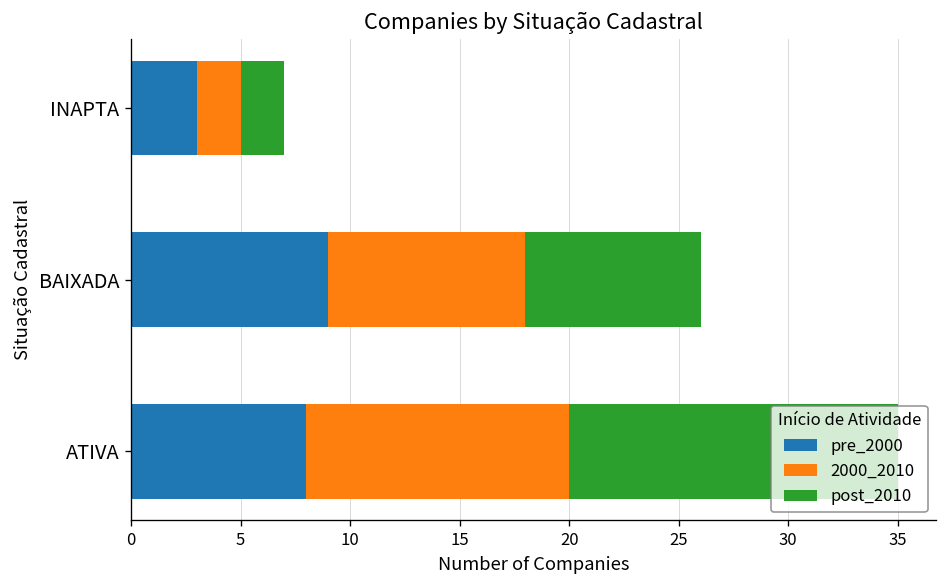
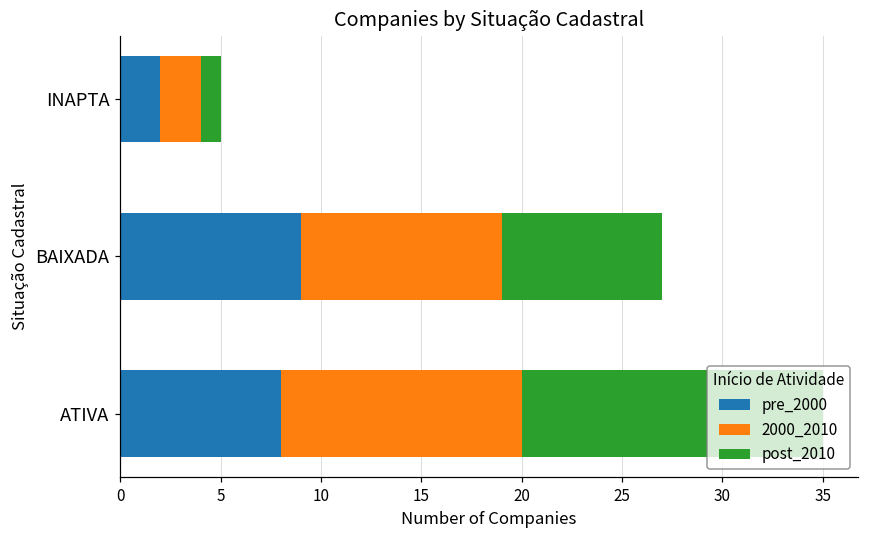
  {
    "pre_2000": {
-     "INAPTA": 3,
+     "INAPTA": 2,
      "BAIXADA": 9,
      "ATIVA": 8
    },
    "2000_2010": {
      "INAPTA": 2,
-     "BAIXADA": 9,
+     "BAIXADA": 10,
      "ATIVA": 12
    },
    "post_2010": {
-     "INAPTA": 2,
+     "INAPTA": 1,
      "BAIXADA": 8
    }
  }
